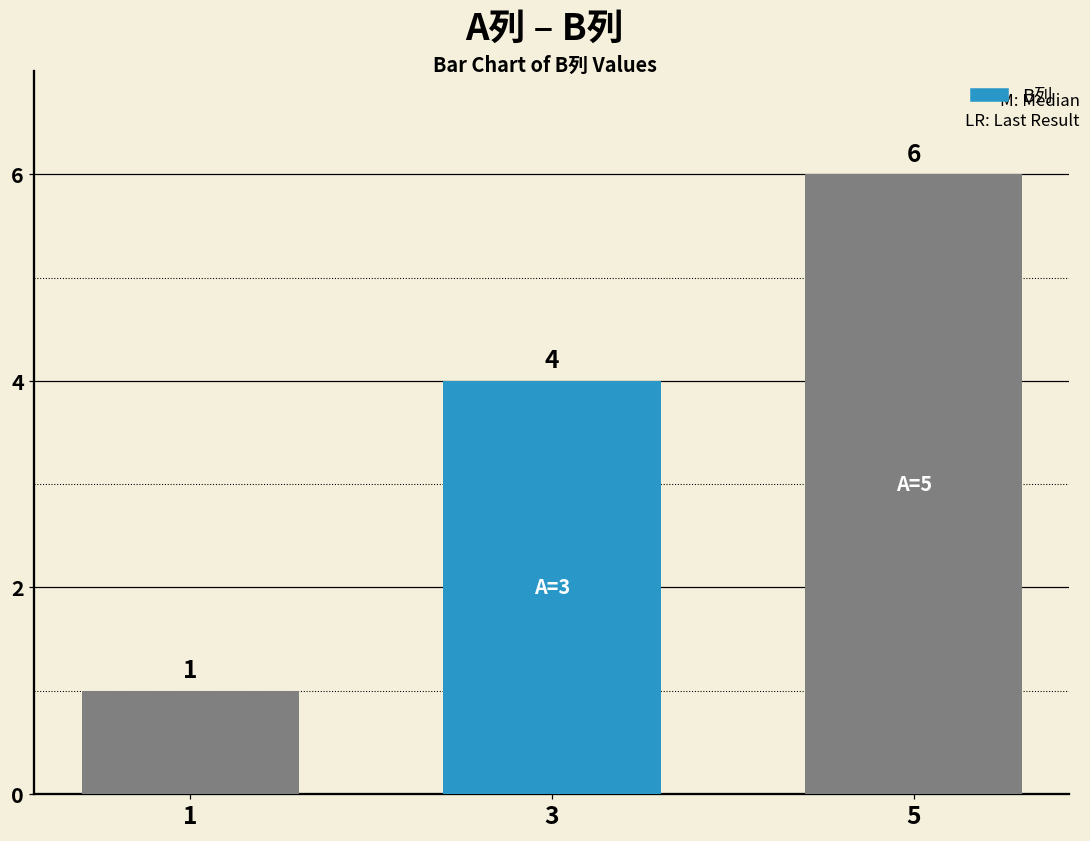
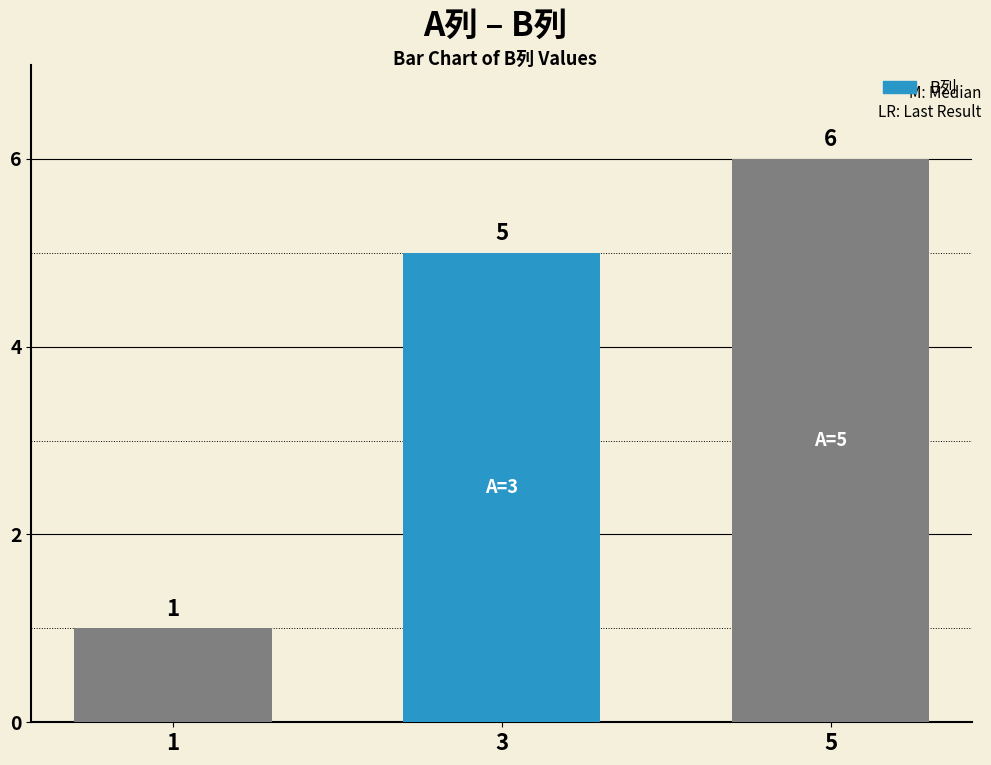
  {
    "1": 1,
-   "3": 4,
+   "3": 5,
    "5": 6
  }
